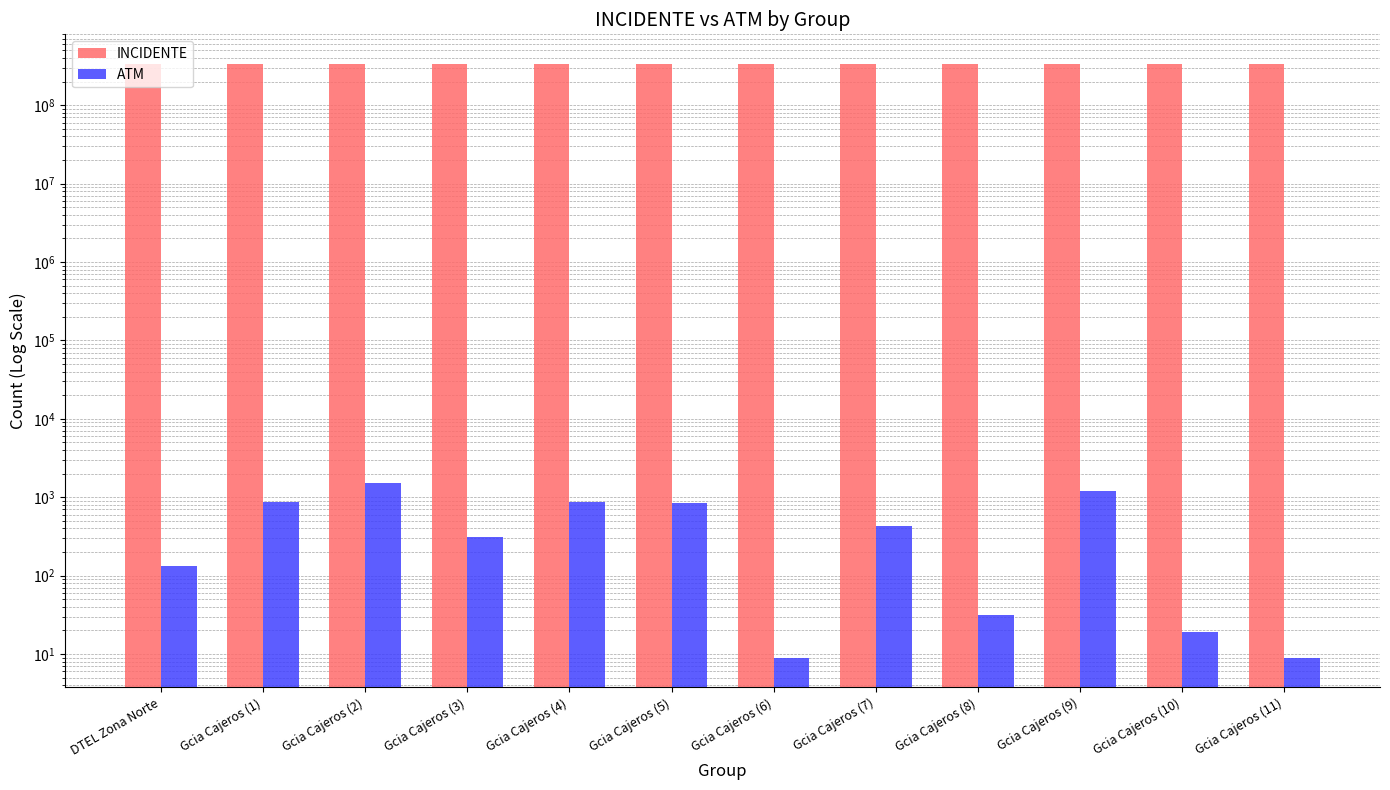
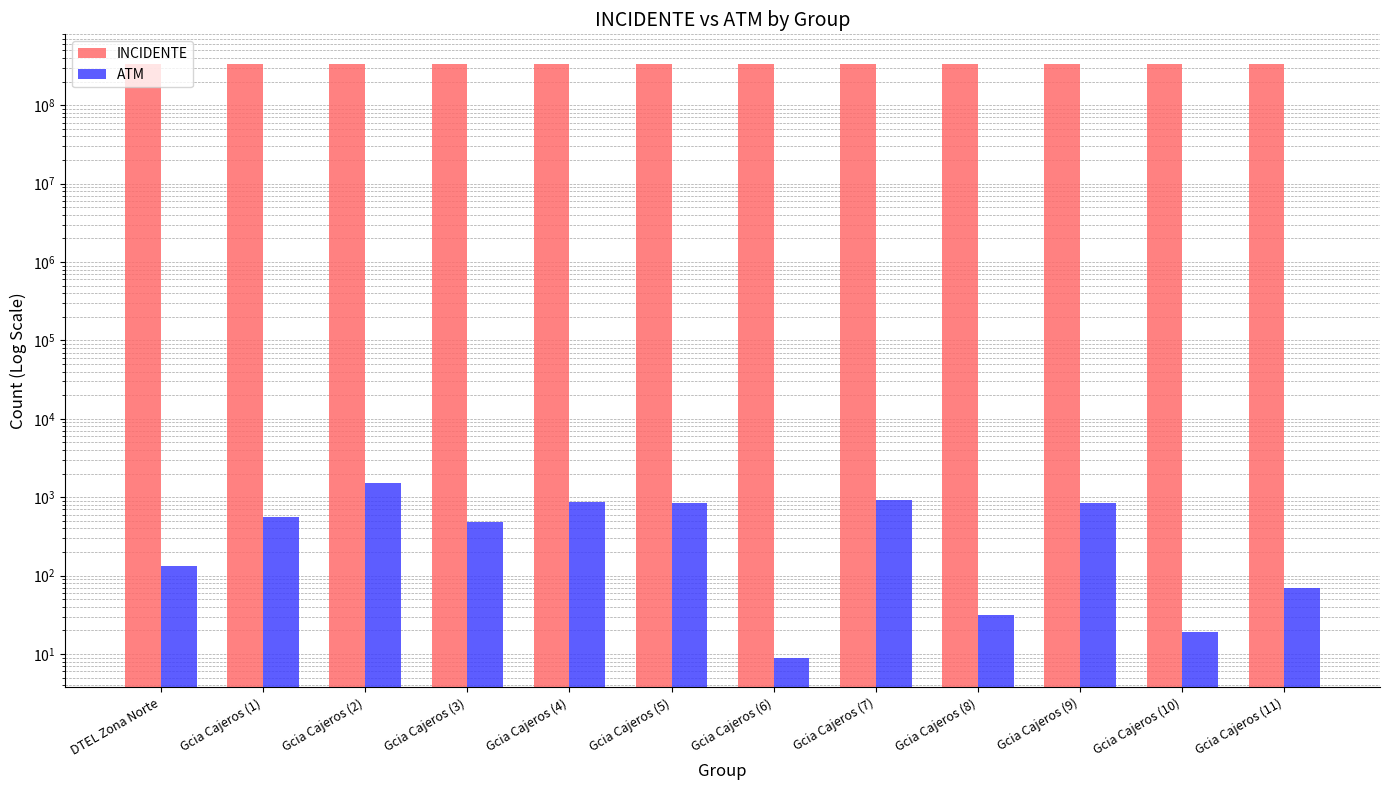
  {
    "INCIDENTE": {
      "Gcia Cajeros (1)": 340000000,
      "Gcia Cajeros (2)": 340000000,
      "Gcia Cajeros (3)": 340000000,
      "Gcia Cajeros (4)": 340000000,
      "Gcia Cajeros (5)": 340000000,
      "Gcia Cajeros (6)": 340000000,
      "Gcia Cajeros (7)": 340000000,
      "Gcia Cajeros (8)": 340000000,
      "Gcia Cajeros (9)": 340000000,
      "Gcia Cajeros (10)": 340000000,
      "Gcia Cajeros (11)": 340000000
    },
    "ATM": {
      "DTEL Zona Norte": 130,
-     "Gcia Cajeros (1)": 900,
+     "Gcia Cajeros (1)": 600,
      "Gcia Cajeros (2)": 1500,
-     "Gcia Cajeros (3)": 310,
+     "Gcia Cajeros (3)": 500,
      "Gcia Cajeros (4)": 900,
      "Gcia Cajeros (5)": 800,
      "Gcia Cajeros (6)": 9,
-     "Gcia Cajeros (7)": 400,
+     "Gcia Cajeros (7)": 900,
      "Gcia Cajeros (8)": 31,
-     "Gcia Cajeros (9)": 1200,
+     "Gcia Cajeros (9)": 900,
      "Gcia Cajeros (10)": 19,
-     "Gcia Cajeros (11)": 9
+     "Gcia Cajeros (11)": 70
    }
  }
